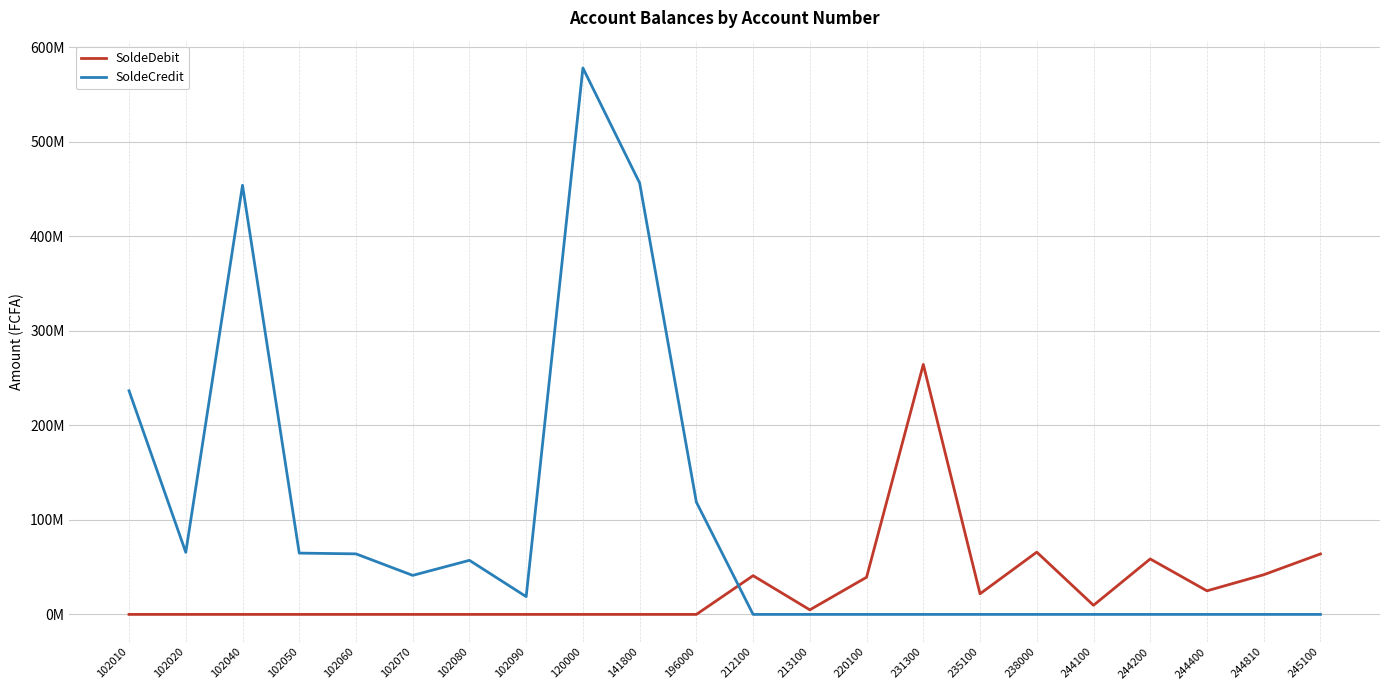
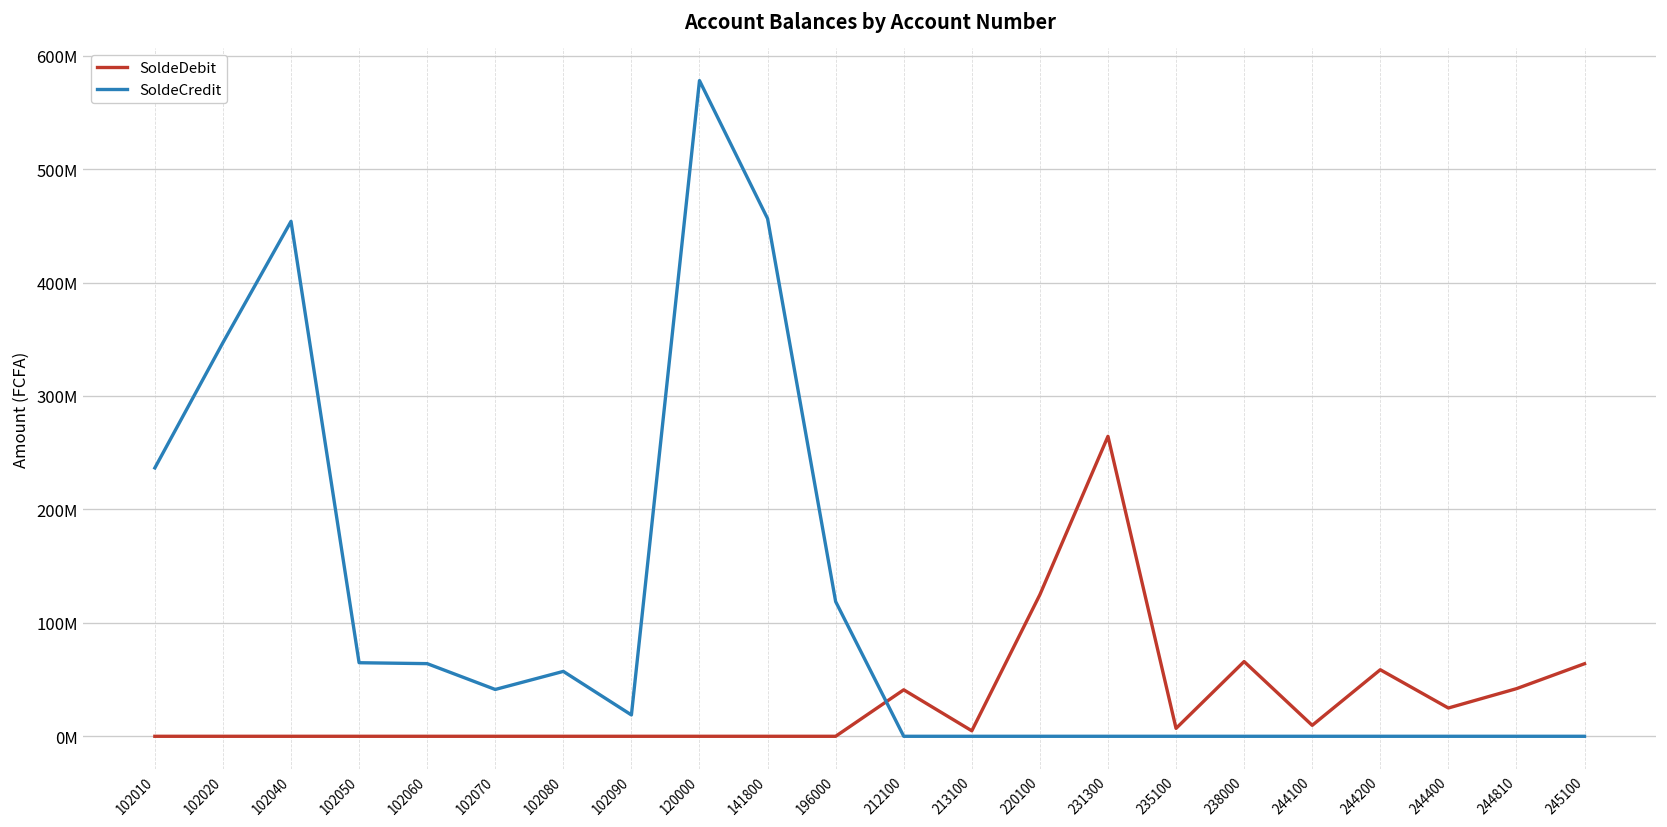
  {
    "SoldeDebit": {
      "102010": 0,
      "102020": 0,
      "102040": 0,
      "102050": 0,
      "102060": 0,
      "102070": 0,
      "102080": 0,
      "102090": 0,
      "120000": 0,
      "141800": 0,
      "196000": 0,
      "212100": 40000000,
      "213100": 0,
-     "220100": 40000000,
+     "220100": 120000000,
      "231300": 260000000,
-     "235100": 20000000,
+     "235100": 10000000,
      "238000": 70000000,
      "244100": 10000000,
      "244200": 60000000,
      "244400": 20000000,
      "244810": 40000000,
      "245100": 60000000
    },
    "SoldeCredit": {
      "102010": 240000000,
-     "102020": 70000000,
+     "102020": 350000000,
      "102040": 450000000,
      "102050": 60000000,
      "102060": 60000000,
      "102070": 40000000,
      "102080": 60000000,
      "102090": 20000000,
      "120000": 580000000,
      "141800": 460000000,
      "196000": 120000000,
      "212100": 0,
      "213100": 0,
      "220100": 0,
      "231300": 0,
      "235100": 0,
      "238000": 0,
      "244100": 0,
      "244200": 0,
      "244400": 0,
      "244810": 0,
      "245100": 0
    }
  }
